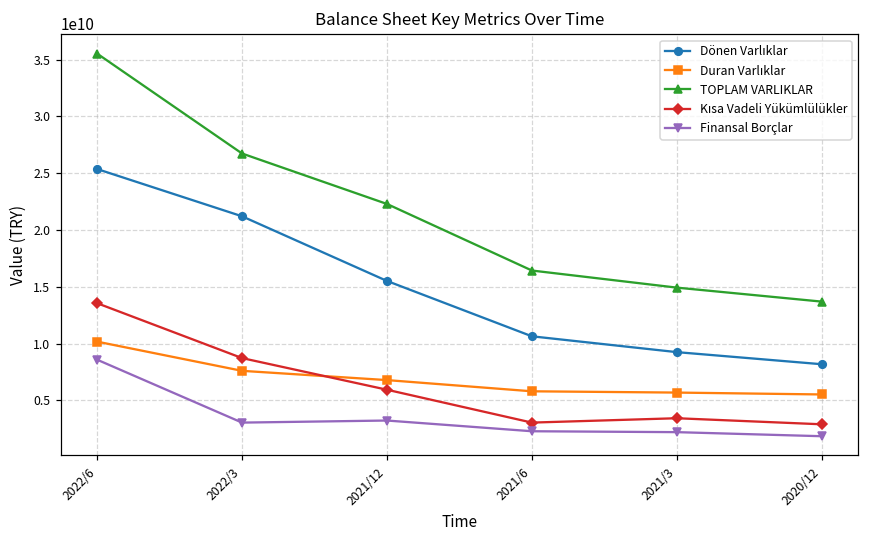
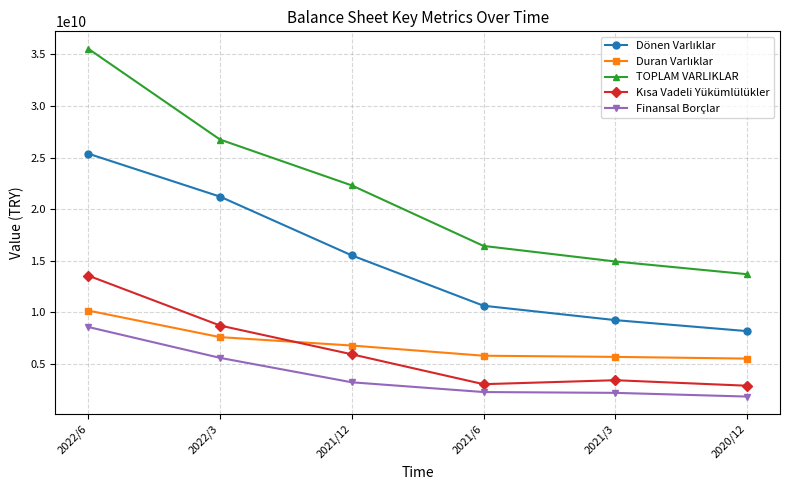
  {
    "Dönen Varlıklar": {
      "2022/6": 25400000000,
      "2022/3": 21200000000,
      "2021/12": 15500000000,
      "2021/6": 10600000000,
      "2021/3": 9200000000,
      "2020/12": 8200000000
    },
    "Duran Varlıklar": {
      "2022/6": 10200000000,
      "2022/3": 7600000000,
      "2021/12": 6800000000,
      "2021/6": 5800000000,
      "2021/3": 5700000000,
      "2020/12": 5500000000
    },
    "TOPLAM VARLIKLAR": {
      "2022/6": 35500000000,
      "2022/3": 26700000000,
      "2021/12": 22300000000,
      "2021/6": 16400000000,
      "2021/3": 14900000000,
      "2020/12": 13700000000
    },
    "Kısa Vadeli Yükümlülükler": {
      "2022/6": 13600000000,
      "2022/3": 8700000000,
      "2021/12": 5900000000,
      "2021/6": 3000000000,
      "2021/3": 3400000000,
      "2020/12": 2900000000
    },
    "Finansal Borçlar": {
      "2022/6": 8600000000,
-     "2022/3": 3000000000,
+     "2022/3": 5600000000,
      "2021/12": 3200000000,
      "2021/6": 2300000000,
      "2021/3": 2200000000,
      "2020/12": 1800000000
    }
  }
